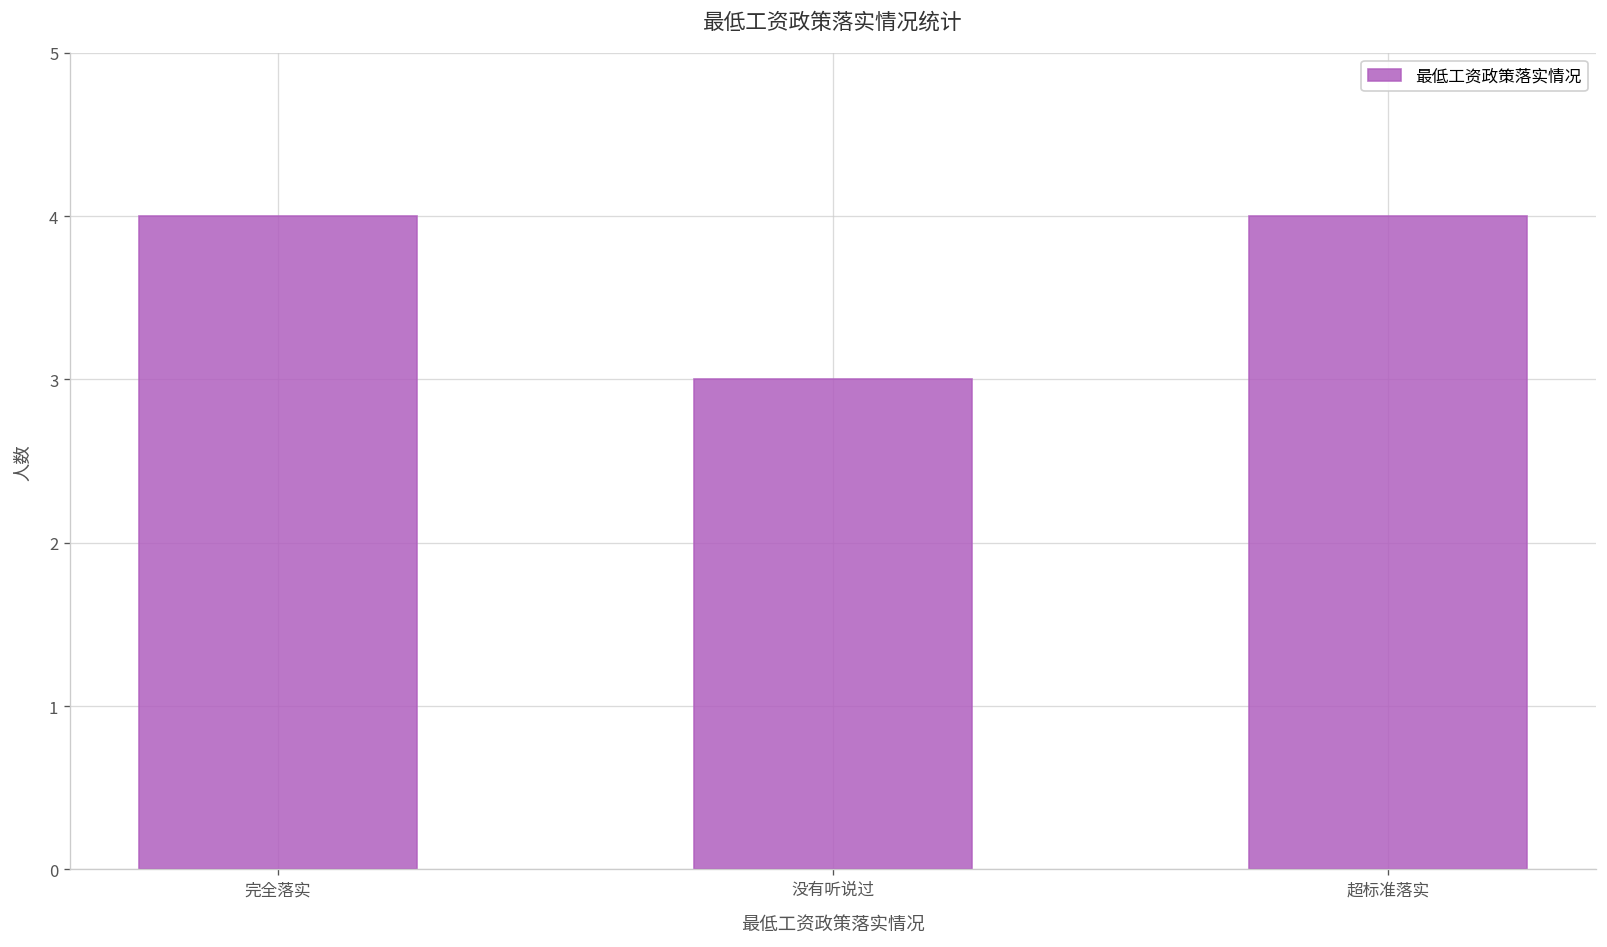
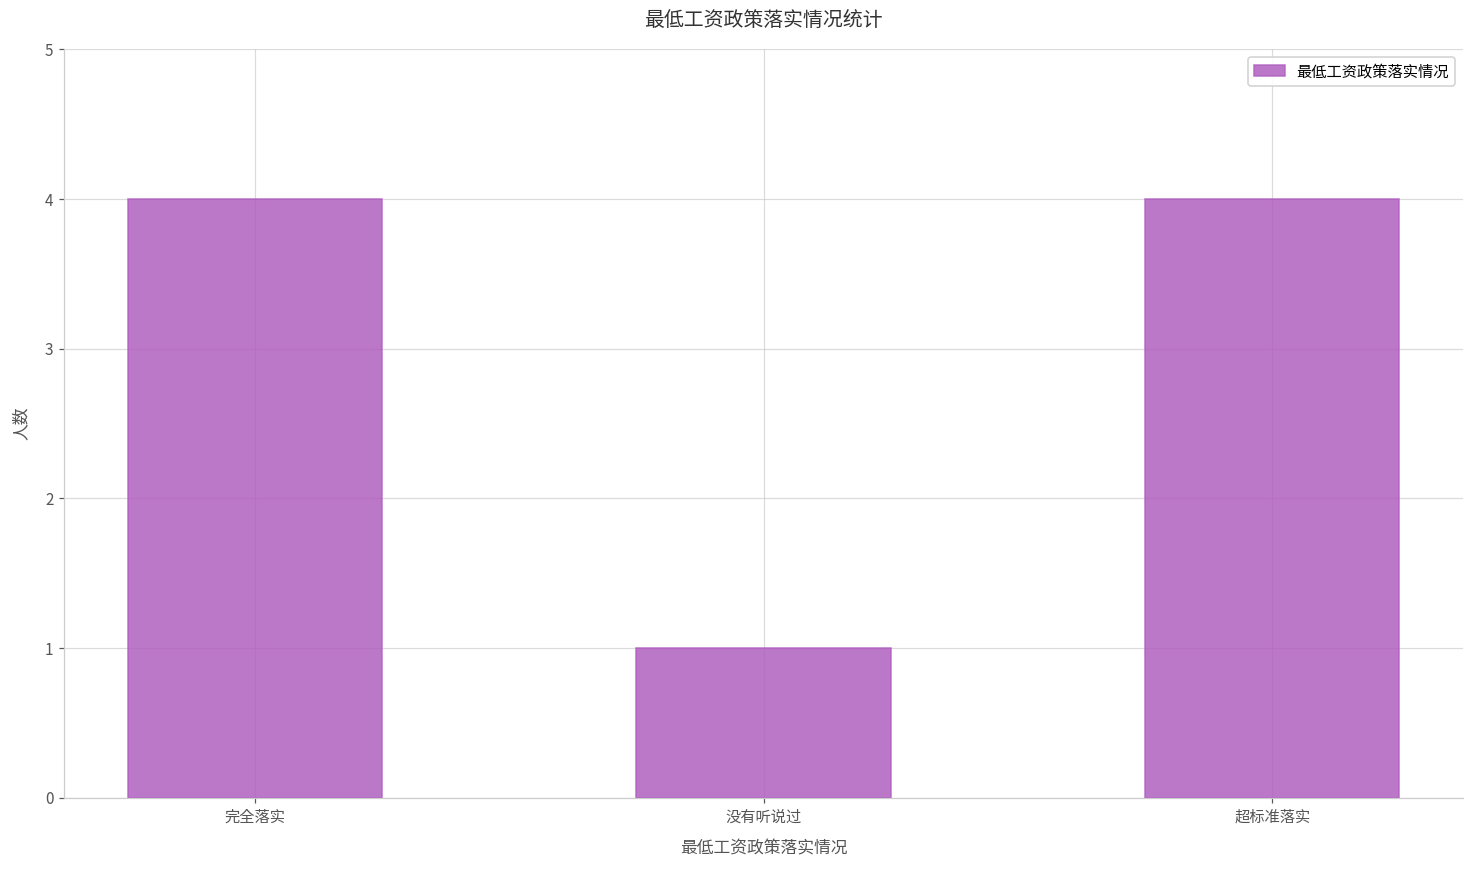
  {
    "完全落实": 4,
-   "没有听说过": 3,
+   "没有听说过": 1,
    "超标准落实": 4
  }
